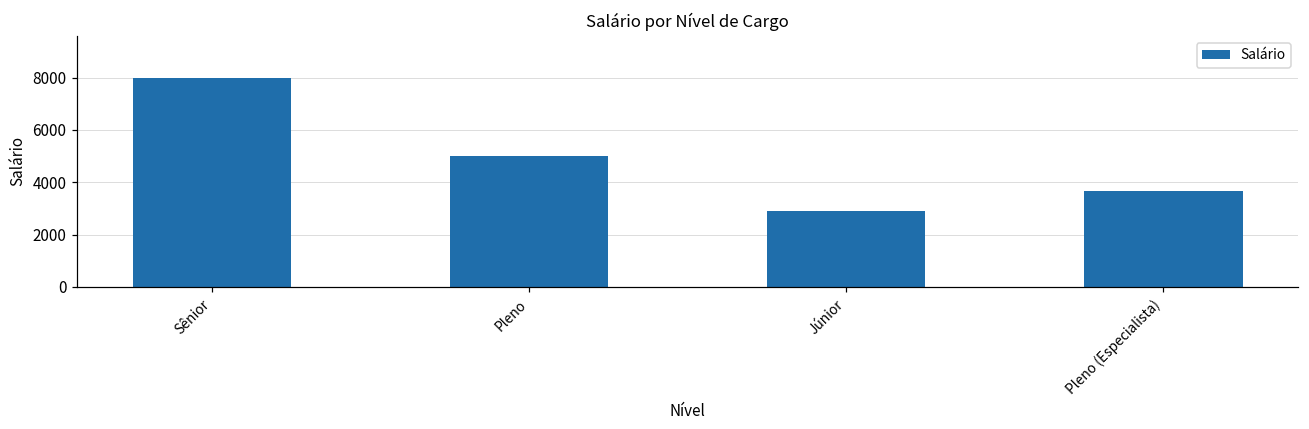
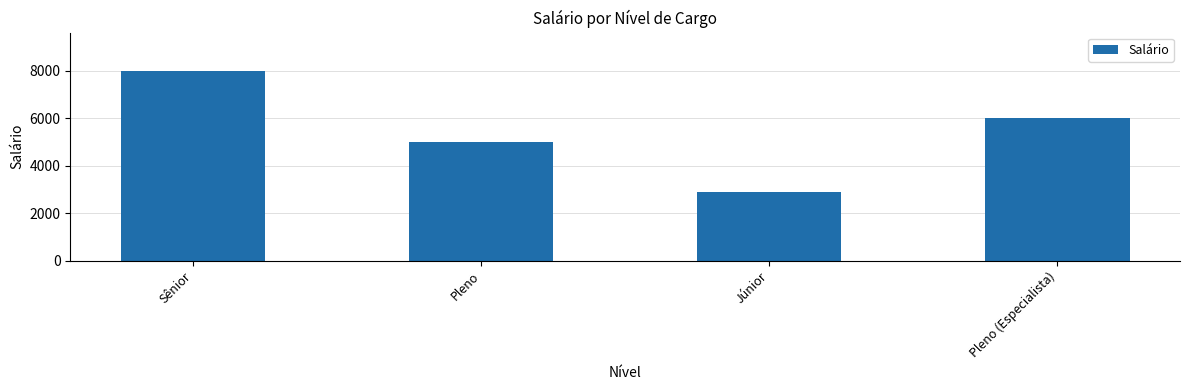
  {
    "Sênior": 8000,
    "Pleno": 5000,
    "Júnior": 2900,
-   "Pleno (Especialista)": 3700
+   "Pleno (Especialista)": 6000
  }
